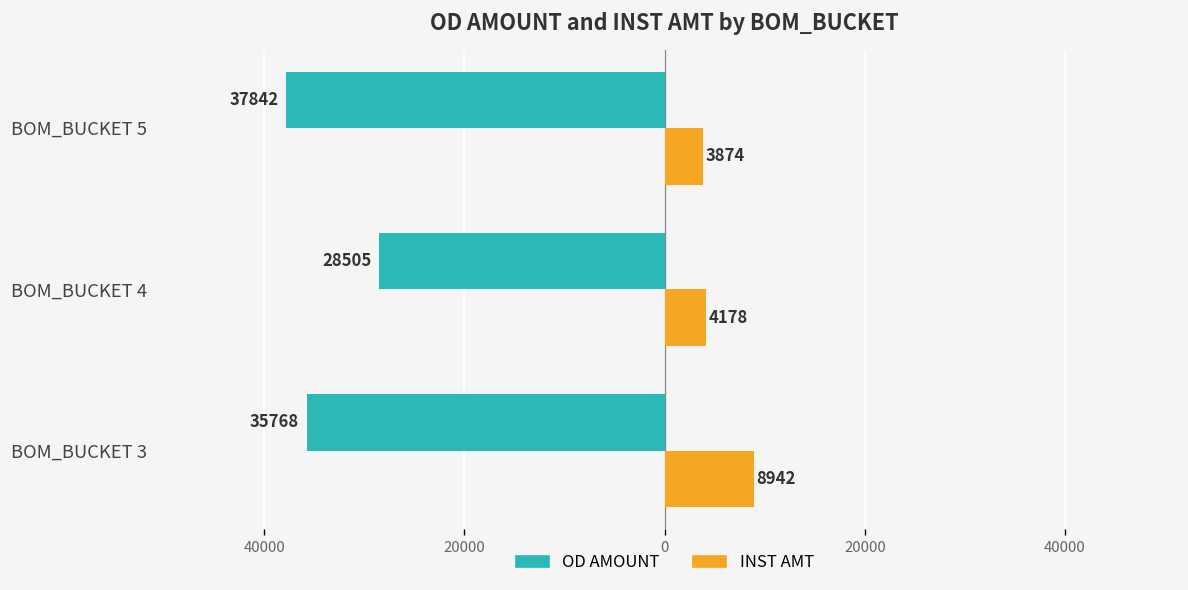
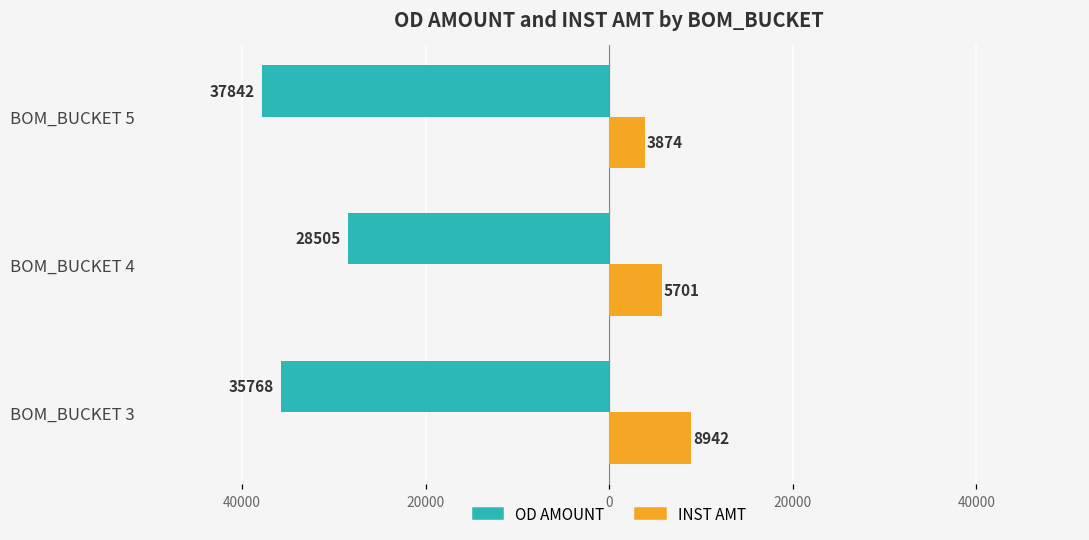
  {
    "INST AMT": {
      "BOM_BUCKET 5": 3874,
-     "BOM_BUCKET 4": 4178,
+     "BOM_BUCKET 4": 5701,
      "BOM_BUCKET 3": 8942
    }
  }
